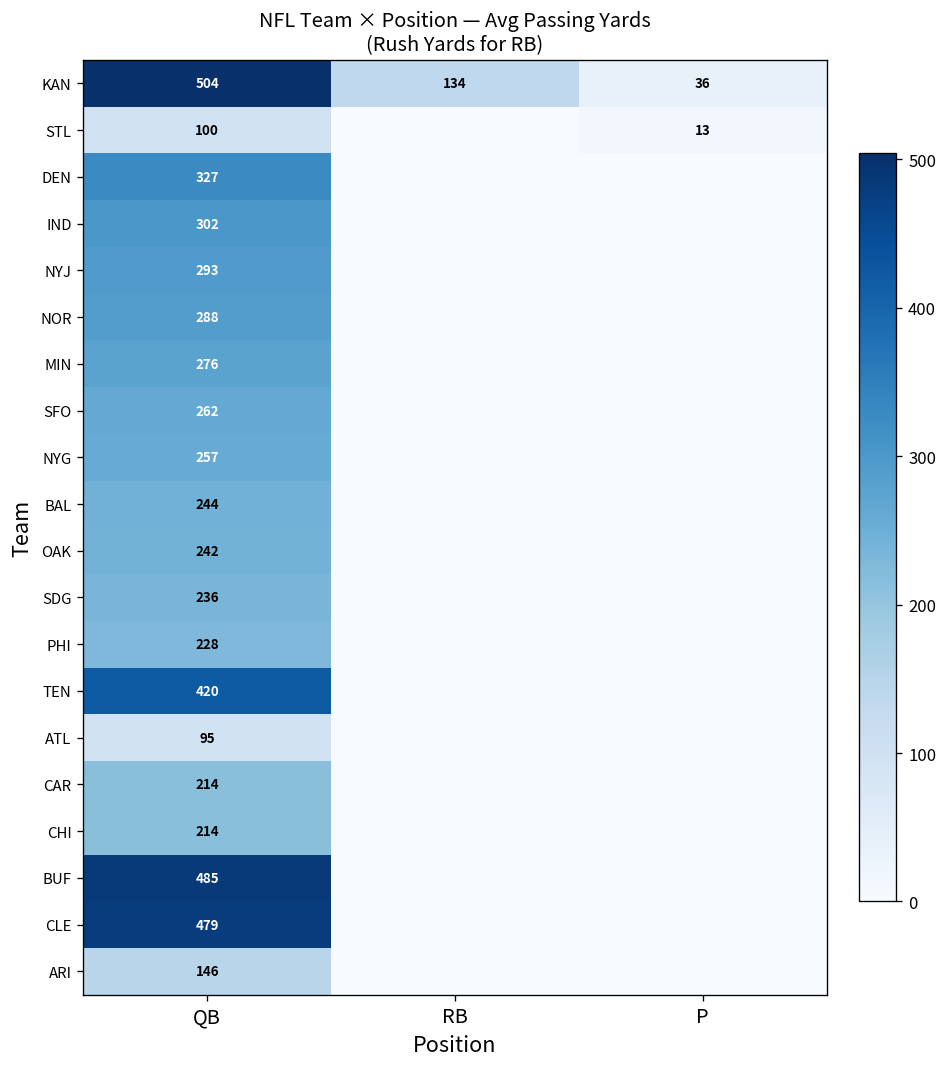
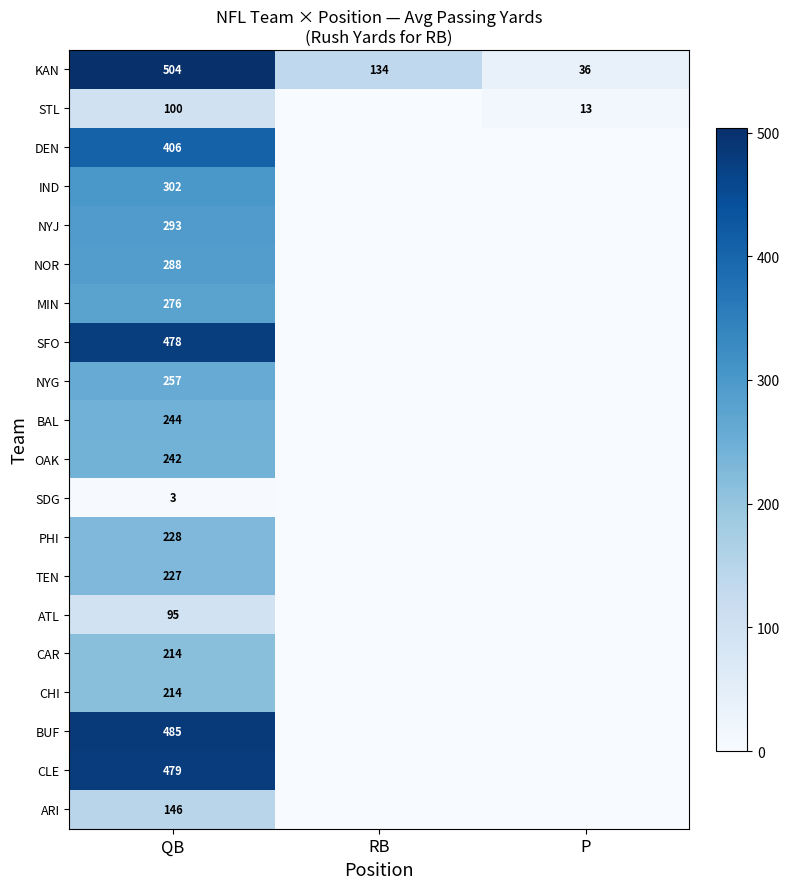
  {
    "KAN": {
      "QB": 504,
      "RB": 134,
      "P": 36
    },
    "STL": {
      "QB": 100,
      "P": 13
    },
    "DEN": {
-     "QB": 327
+     "QB": 406
    },
    "IND": {
      "QB": 302
    },
    "NYJ": {
      "QB": 293
    },
    "NOR": {
      "QB": 288
    },
    "MIN": {
      "QB": 276
    },
    "SFO": {
-     "QB": 262
+     "QB": 478
    },
    "NYG": {
      "QB": 257
    },
    "BAL": {
      "QB": 244
    },
    "OAK": {
      "QB": 242
    },
    "SDG": {
-     "QB": 236
+     "QB": 3
    },
    "PHI": {
      "QB": 228
    },
    "TEN": {
-     "QB": 420
+     "QB": 227
    },
    "ATL": {
      "QB": 95
    },
    "CAR": {
      "QB": 214
    },
    "CHI": {
      "QB": 214
    },
    "BUF": {
      "QB": 485
    },
    "CLE": {
      "QB": 479
    },
    "ARI": {
      "QB": 146
    }
  }
